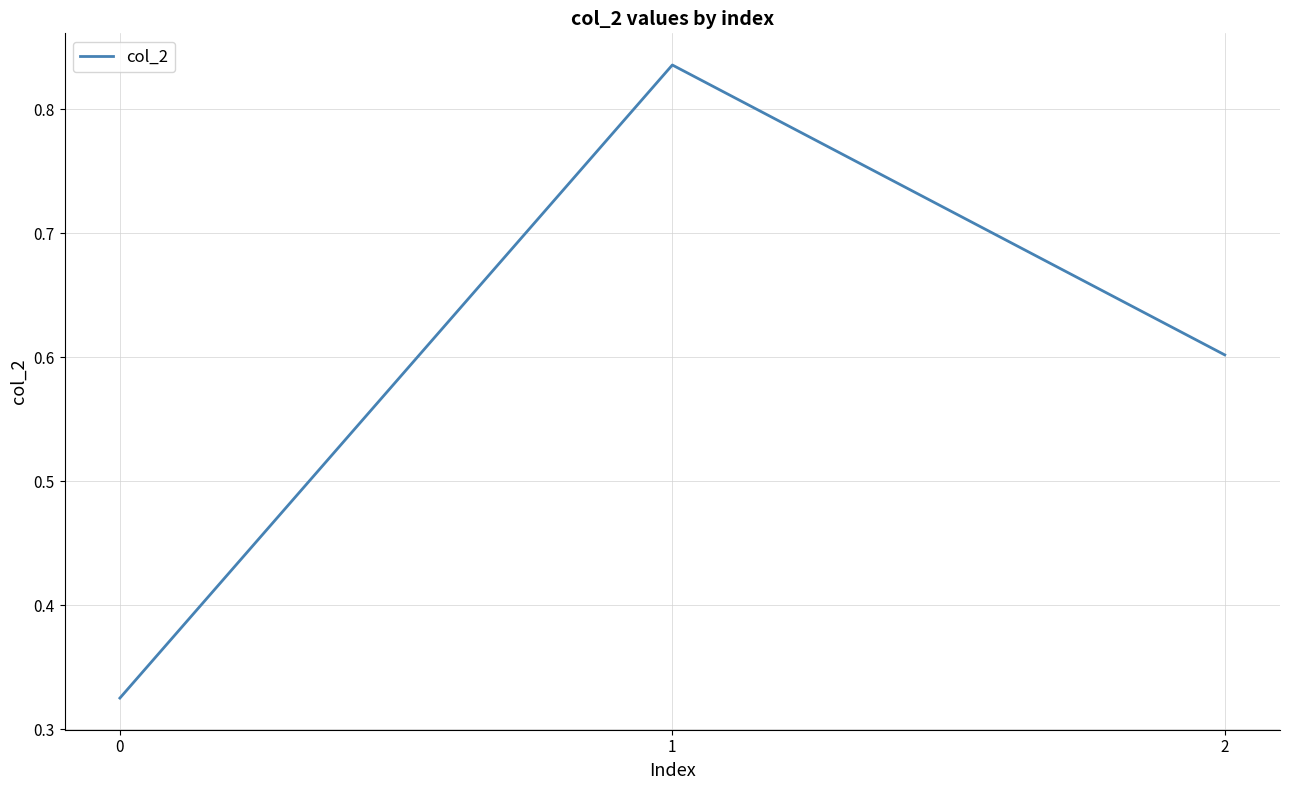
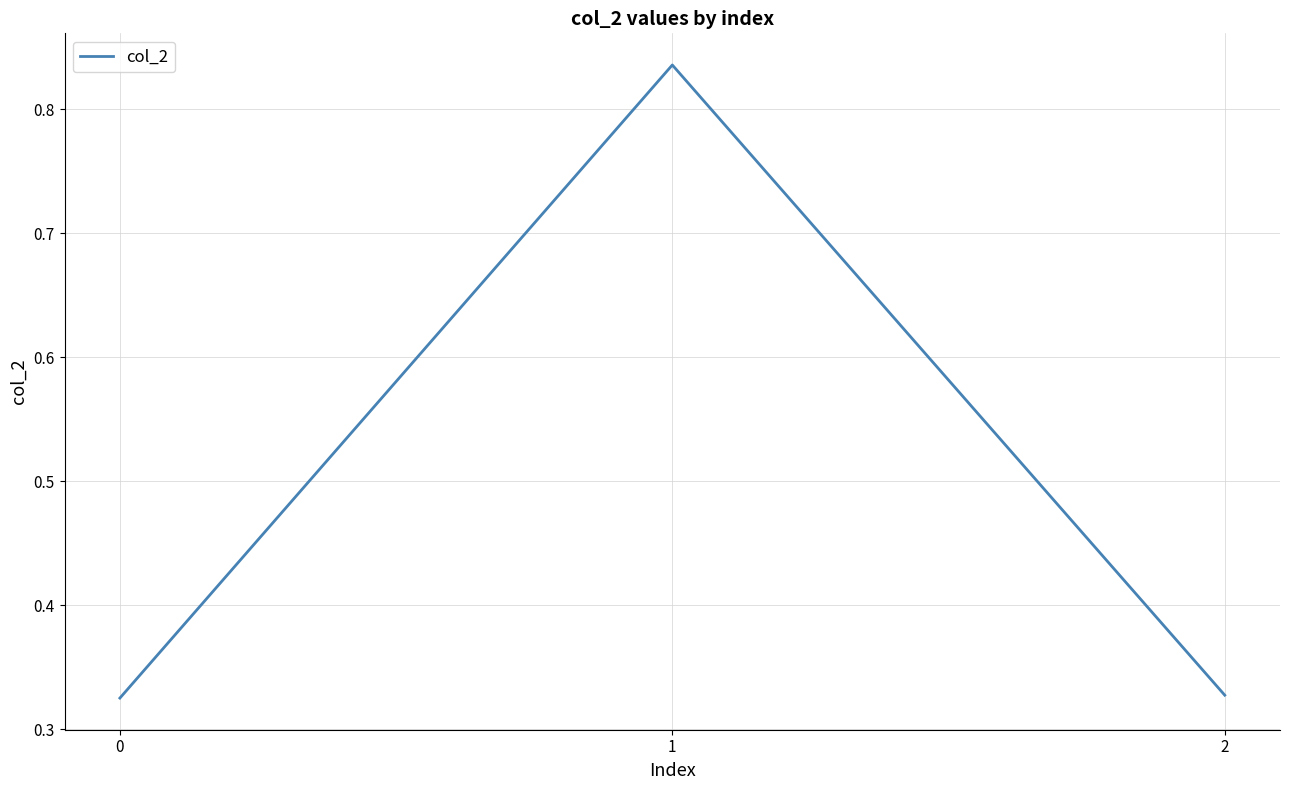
  {
    "0": 0.325,
    "1": 0.836,
-   "2": 0.602
+   "2": 0.328
  }
